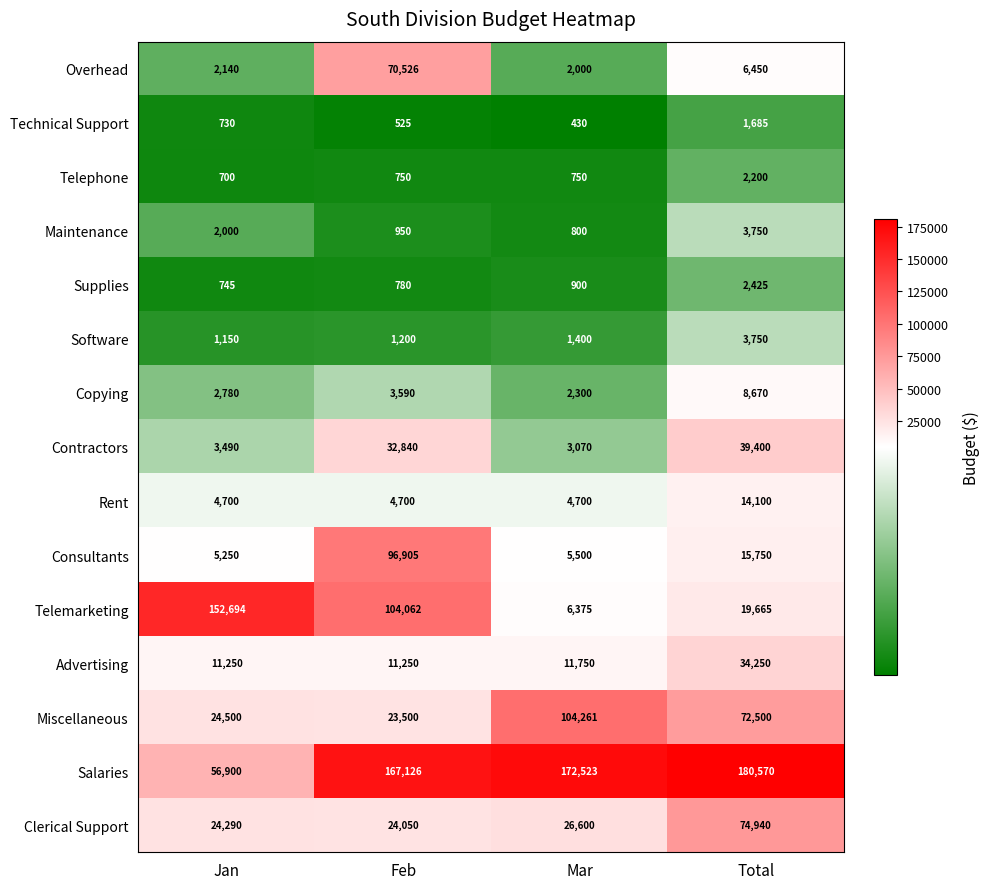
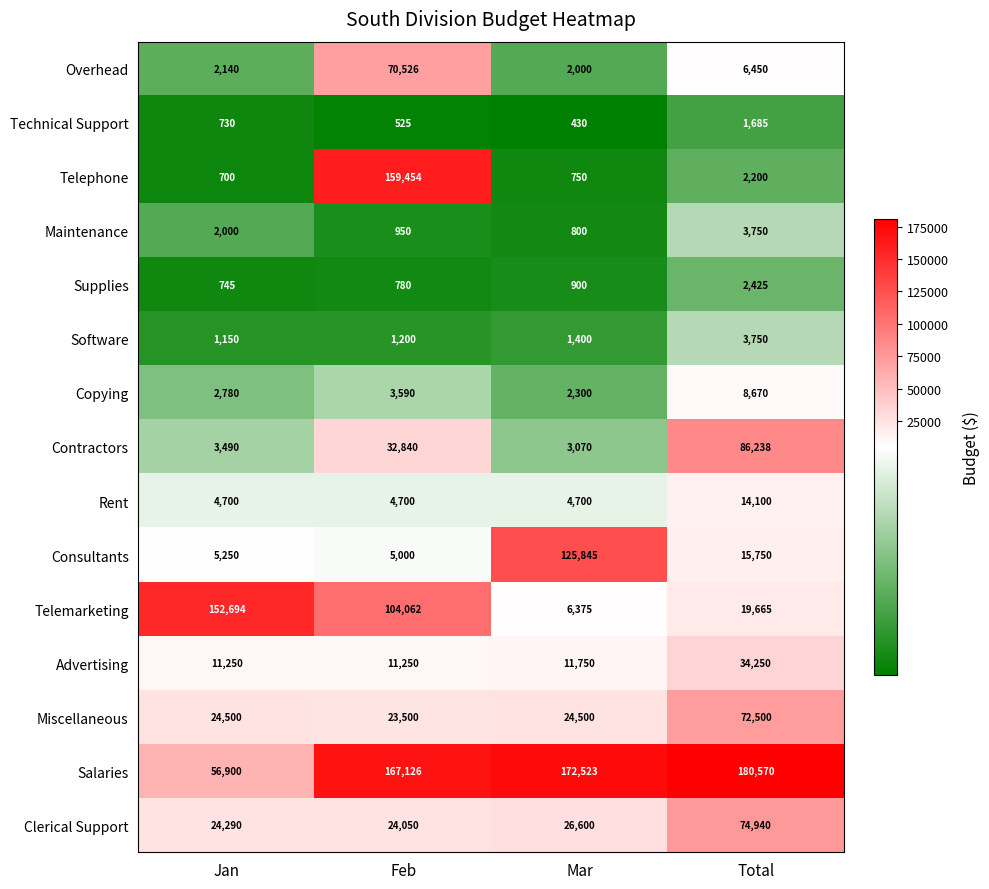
  {
    "Overhead": {
      "Jan": "2,140",
      "Feb": "70,526",
      "Mar": "2,000",
      "Total": "6,450"
    },
    "Technical Support": {
      "Jan": "730",
      "Feb": "525",
      "Mar": "430",
      "Total": "1,685"
    },
    "Telephone": {
      "Jan": "700",
-     "Feb": "750",
+     "Feb": "159,454",
      "Mar": "750",
      "Total": "2,200"
    },
    "Maintenance": {
      "Jan": "2,000",
      "Feb": "950",
      "Mar": "800",
      "Total": "3,750"
    },
    "Supplies": {
      "Jan": "745",
      "Feb": "780",
      "Mar": "900",
      "Total": "2,425"
    },
    "Software": {
      "Jan": "1,150",
      "Feb": "1,200",
      "Mar": "1,400",
      "Total": "3,750"
    },
    "Copying": {
      "Jan": "2,780",
      "Feb": "3,590",
      "Mar": "2,300",
      "Total": "8,670"
    },
    "Contractors": {
      "Jan": "3,490",
      "Feb": "32,840",
      "Mar": "3,070",
-     "Total": "39,400"
+     "Total": "86,238"
    },
    "Rent": {
      "Jan": "4,700",
      "Feb": "4,700",
      "Mar": "4,700",
      "Total": "14,100"
    },
    "Consultants": {
      "Jan": "5,250",
-     "Feb": "96,905",
-     "Mar": "5,500",
+     "Feb": "5,000",
+     "Mar": "125,845",
      "Total": "15,750"
    },
    "Telemarketing": {
      "Jan": "152,694",
      "Feb": "104,062",
      "Mar": "6,375",
      "Total": "19,665"
    },
    "Advertising": {
      "Jan": "11,250",
      "Feb": "11,250",
      "Mar": "11,750",
      "Total": "34,250"
    },
    "Miscellaneous": {
      "Jan": "24,500",
      "Feb": "23,500",
-     "Mar": "104,261",
+     "Mar": "24,500",
      "Total": "72,500"
    },
    "Salaries": {
      "Jan": "56,900",
      "Feb": "167,126",
      "Mar": "172,523",
      "Total": "180,570"
    },
    "Clerical Support": {
      "Jan": "24,290",
      "Feb": "24,050",
      "Mar": "26,600",
      "Total": "74,940"
    }
  }
